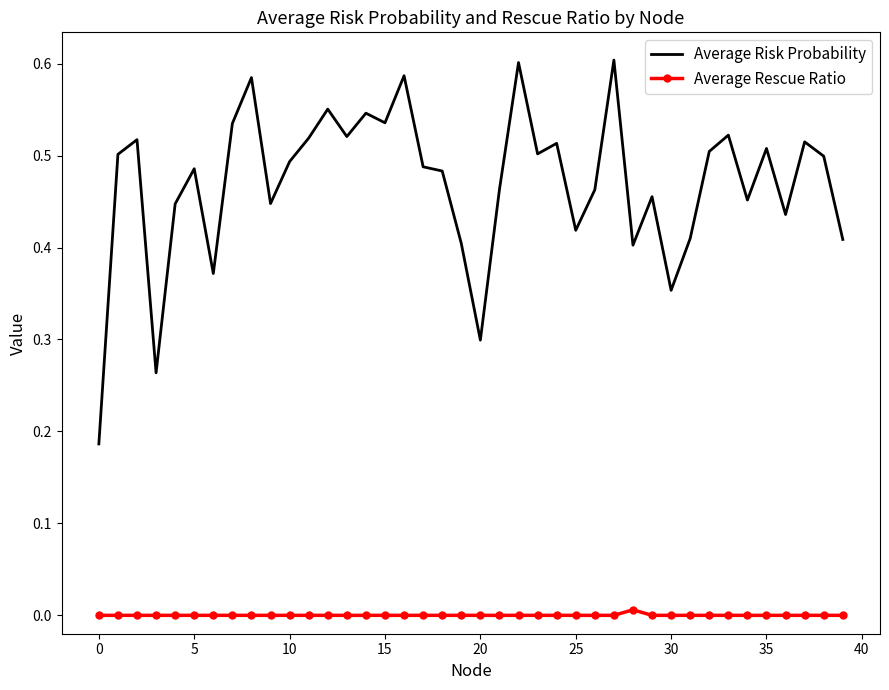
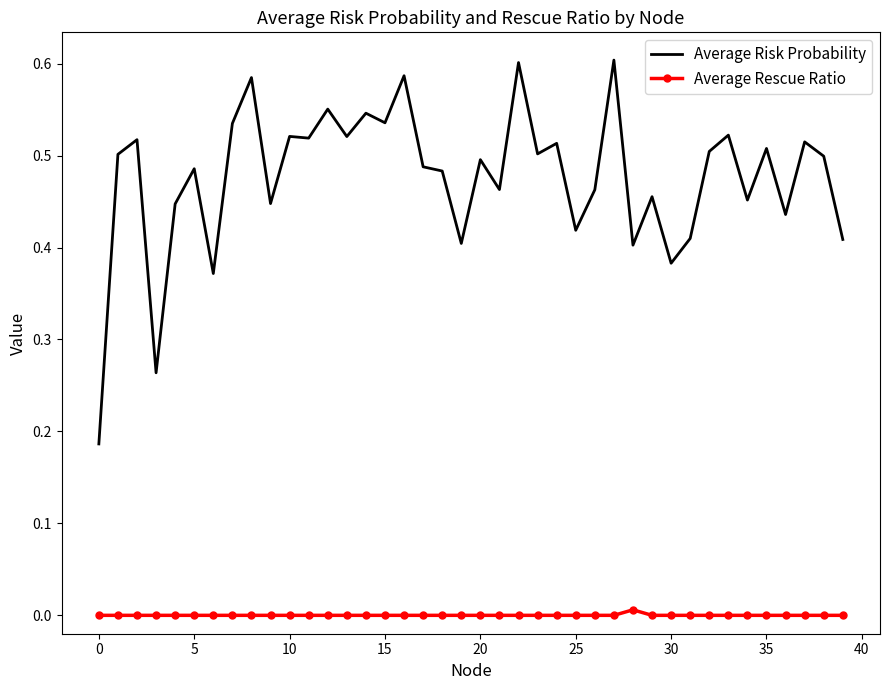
  {
    "Average Risk Probability": {
      "0": 0.19,
      "5": 0.49,
-     "10": 0.49,
+     "10": 0.52,
      "15": 0.54,
-     "20": 0.30,
+     "20": 0.50,
      "25": 0.42,
-     "30": 0.35,
+     "30": 0.38,
      "35": 0.51
    },
    "Average Rescue Ratio": {
      "0": 0.00,
      "5": 0.00,
      "10": 0.00,
      "15": 0.00,
      "20": 0.00,
      "25": 0.00,
      "30": 0.00,
      "35": 0.00
    }
  }
